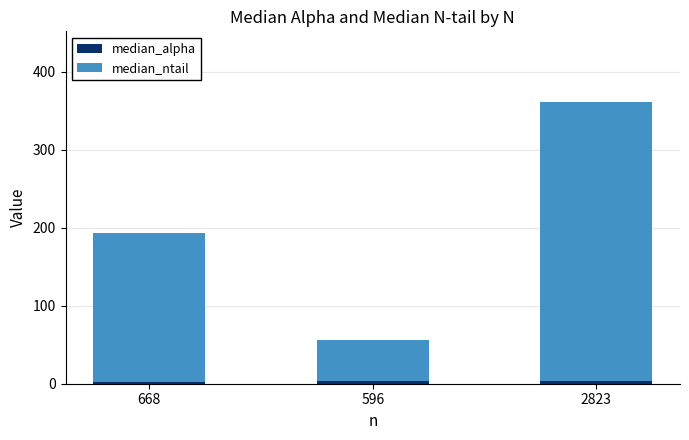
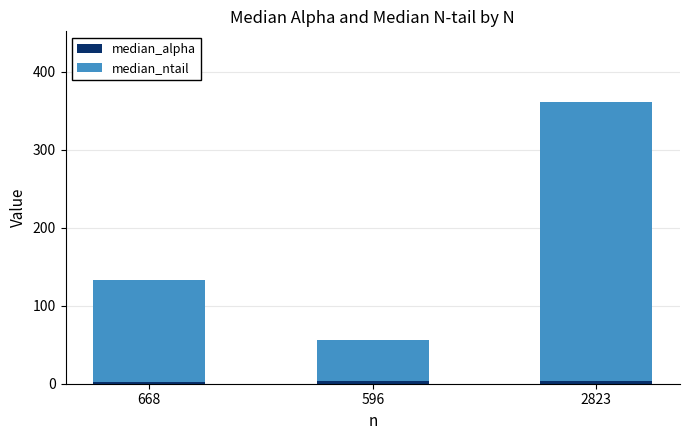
  {
    "median_alpha": {
      "596": 0,
      "2823": 0
    },
    "median_ntail": {
-     "668": 190,
+     "668": 130,
      "596": 50,
      "2823": 360
    }
  }
